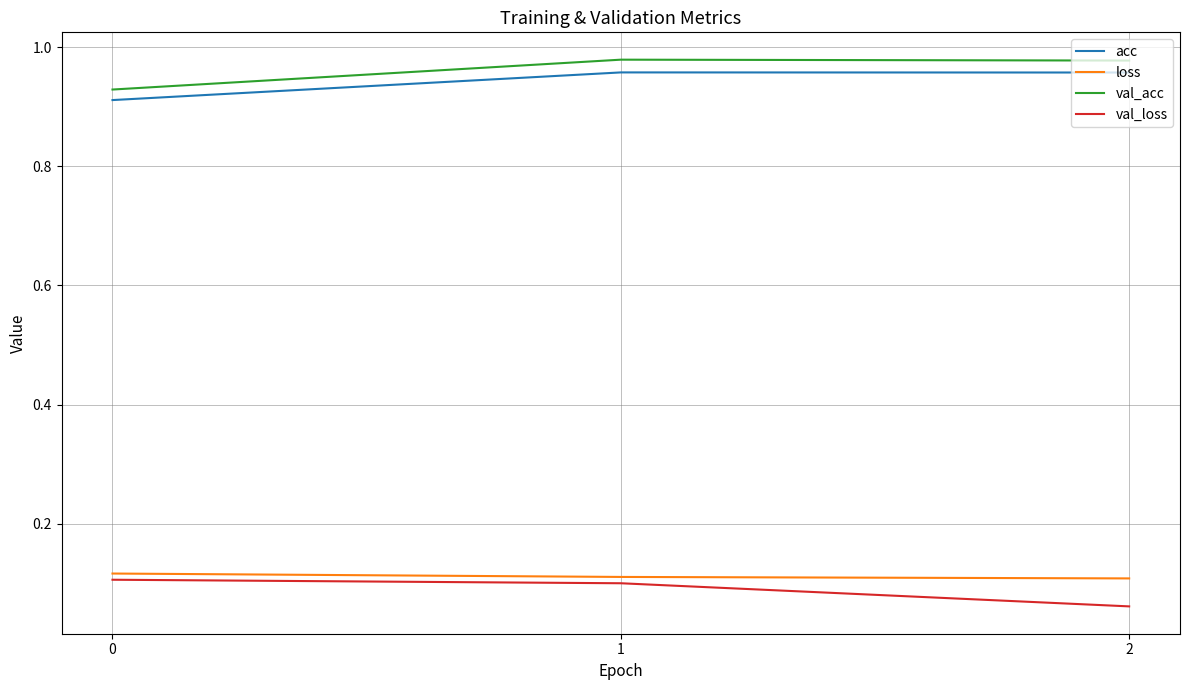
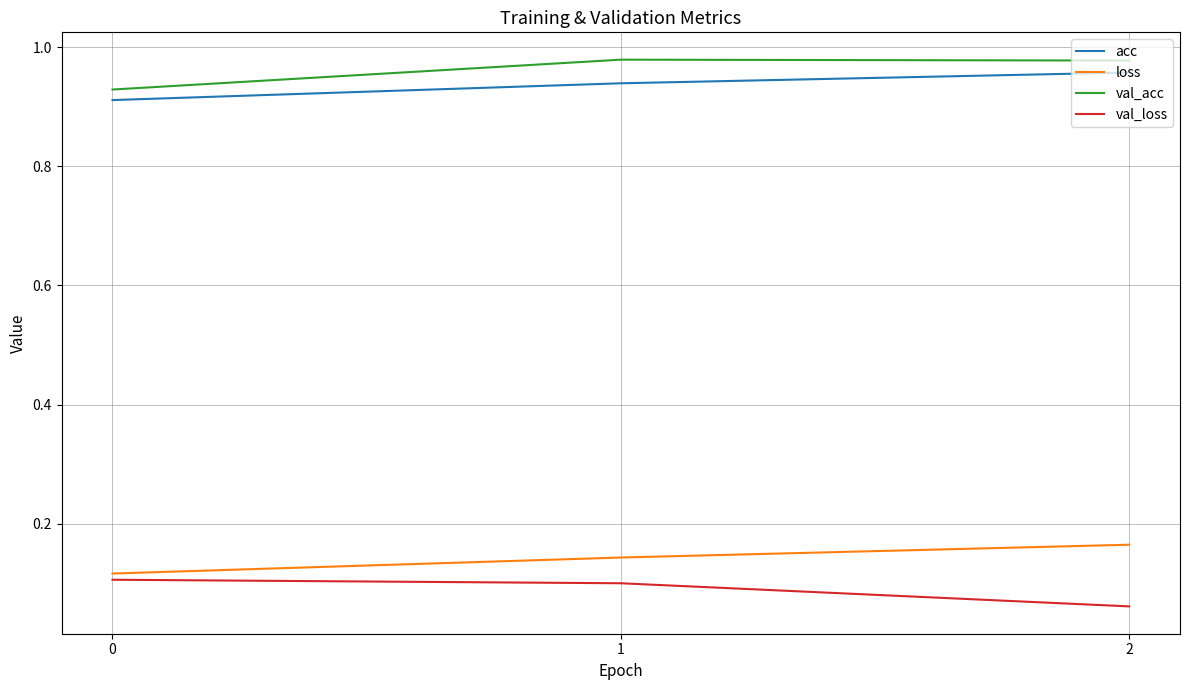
  {
    "acc": {
      "0": 0.91,
-     "1": 0.96
+     "1": 0.94
    },
    "loss": {
      "0": 0.12,
-     "1": 0.11,
-     "2": 0.11
+     "1": 0.14,
+     "2": 0.16
    },
    "val_acc": {
      "0": 0.93,
      "1": 0.98
    },
    "val_loss": {
      "0": 0.11,
      "1": 0.10,
      "2": 0.06
    }
  }
